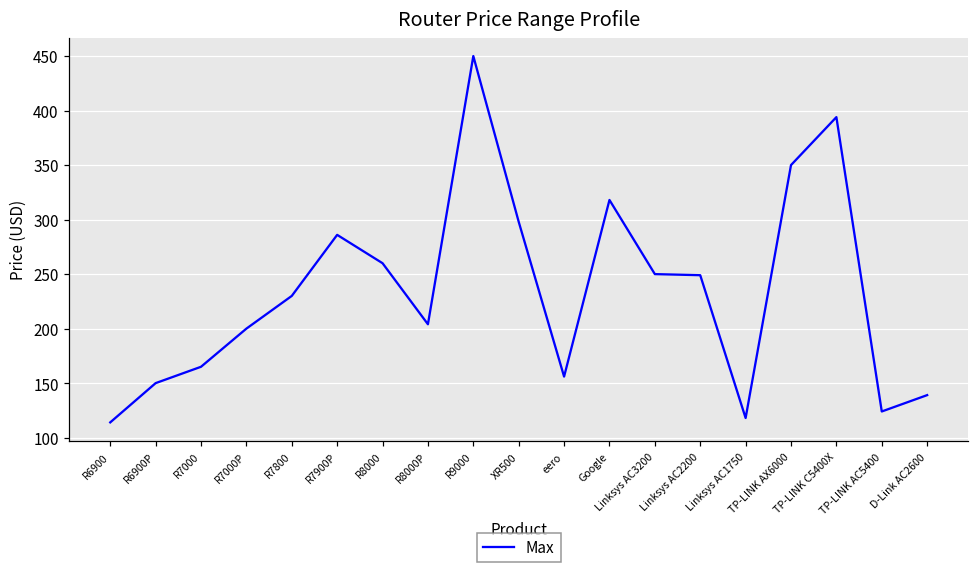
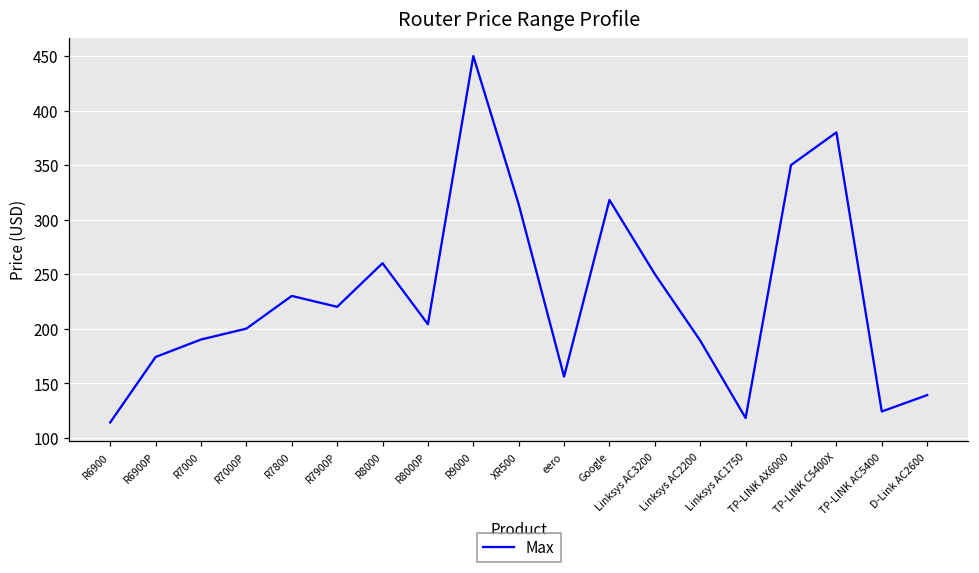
  {
    "R6900": 110,
-   "R6900P": 150,
-   "R7000": 170,
+   "R6900P": 170,
+   "R7000": 190,
    "R7000P": 200,
    "R7800": 230,
-   "R7900P": 290,
+   "R7900P": 220,
    "R8000": 260,
    "R8000P": 200,
    "R9000": 450,
-   "XR500": 300,
+   "XR500": 310,
    "eero": 160,
    "Google": 320,
    "Linksys AC3200": 250,
-   "Linksys AC2200": 250,
+   "Linksys AC2200": 190,
    "Linksys AC1750": 120,
    "TP-LINK AX6000": 350,
-   "TP-LINK C5400X": 390,
+   "TP-LINK C5400X": 380,
    "TP-LINK AC5400": 120,
    "D-Link AC2600": 140
  }
